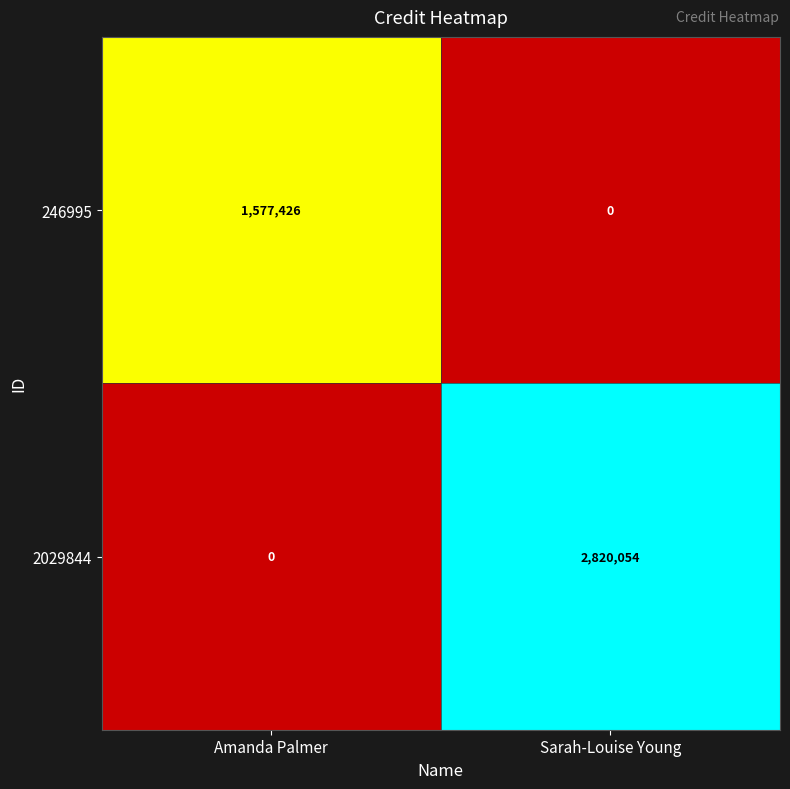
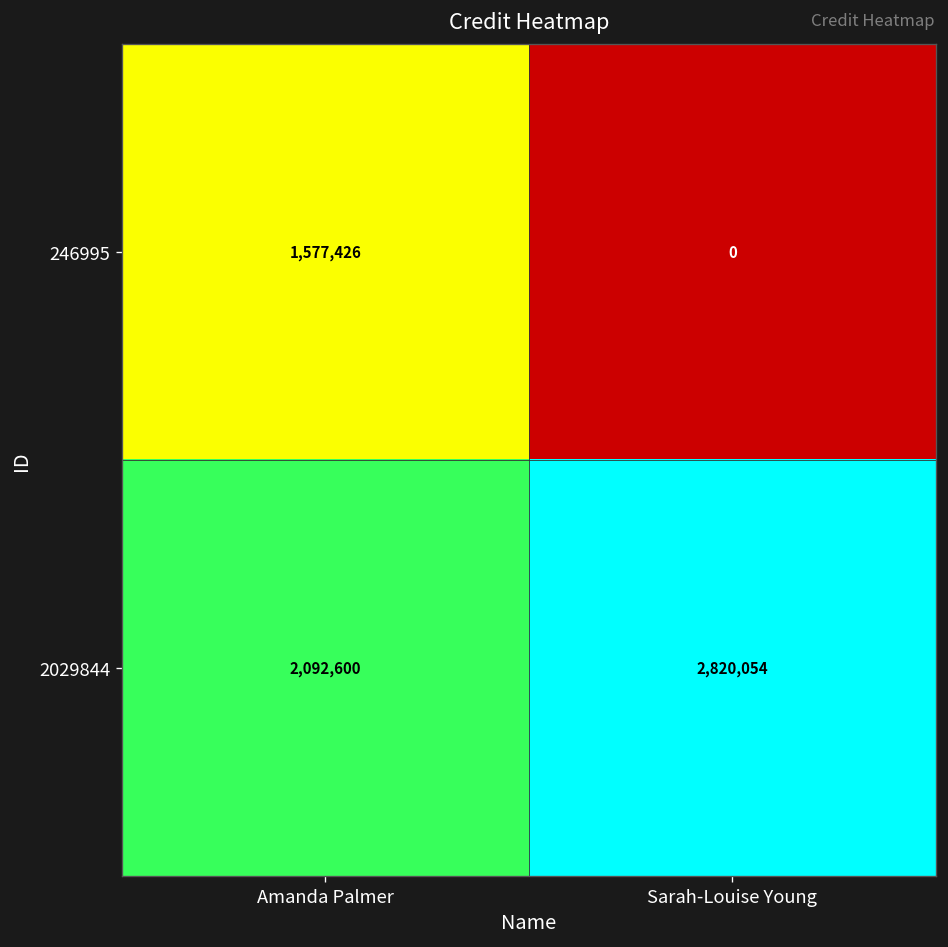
  {
    "246995": {
      "Amanda Palmer": "1,577,426",
      "Sarah-Louise Young": "0"
    },
    "2029844": {
-     "Amanda Palmer": "0",
+     "Amanda Palmer": "2,092,600",
      "Sarah-Louise Young": "2,820,054"
    }
  }
